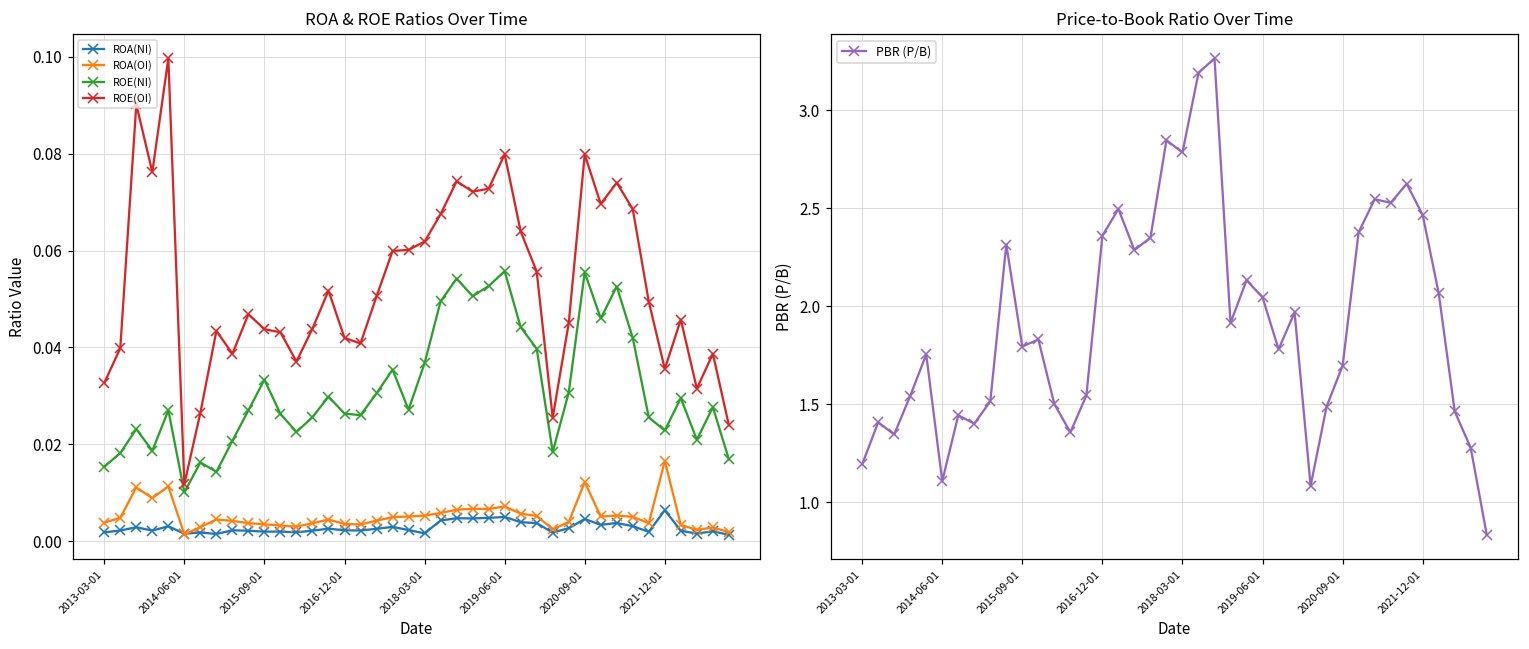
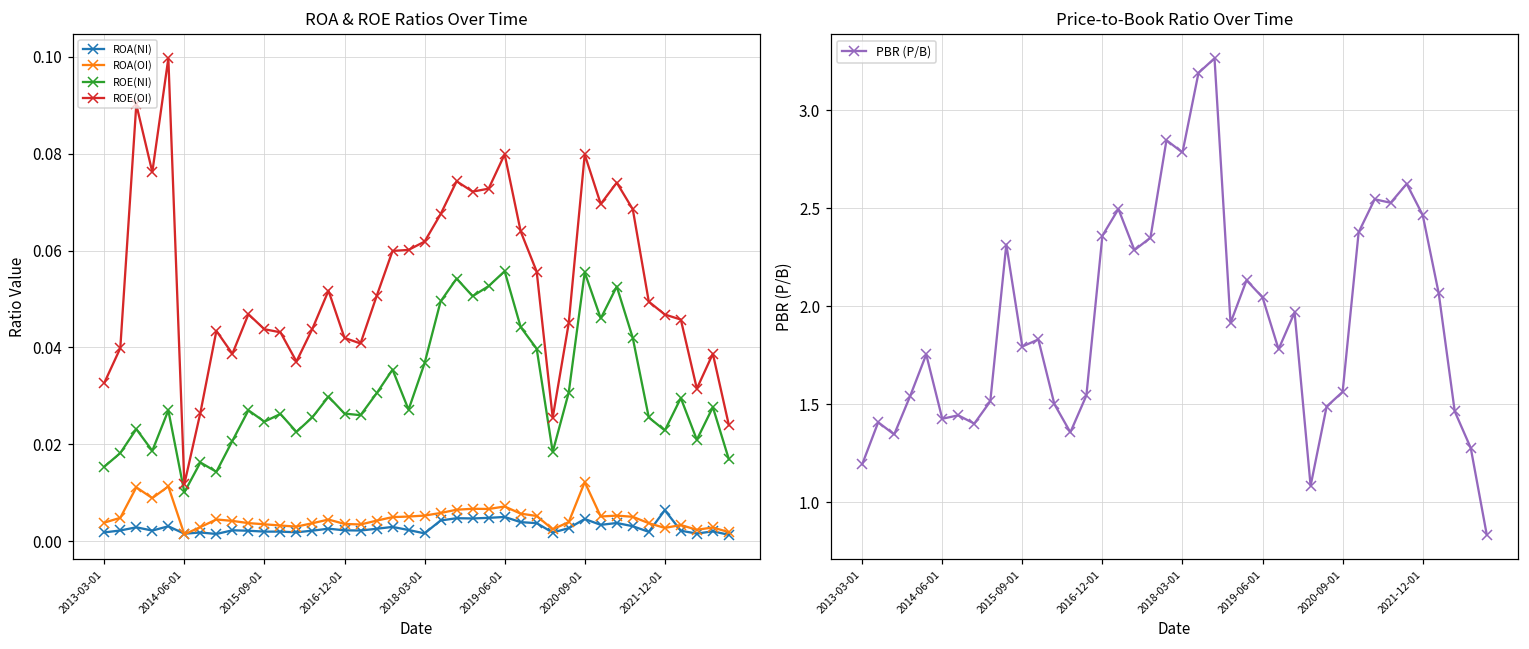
  {
    "ROA & ROE Ratios Over Time": {
      "ROA(NI)": {
        "2013-03-01": 0.002,
        "2015-09-01": 0.002,
        "2016-12-01": 0.002,
        "2018-03-01": 0.002,
        "2019-06-01": 0.005,
        "2020-09-01": 0.005,
        "2021-12-01": 0.006
      },
      "ROA(OI)": {
        "2013-03-01": 0.004,
        "2015-09-01": 0.003,
        "2016-12-01": 0.004,
        "2018-03-01": 0.005,
        "2019-06-01": 0.007,
        "2020-09-01": 0.012,
-       "2021-12-01": 0.017
+       "2021-12-01": 0.003
      },
      "ROE(NI)": {
        "2013-03-01": 0.015,
        "2014-06-01": 0.010,
-       "2015-09-01": 0.033,
+       "2015-09-01": 0.025,
        "2016-12-01": 0.026,
        "2018-03-01": 0.037,
        "2019-06-01": 0.056,
        "2020-09-01": 0.055,
        "2021-12-01": 0.023
      },
      "ROE(OI)": {
        "2013-03-01": 0.033,
        "2014-06-01": 0.012,
        "2015-09-01": 0.044,
        "2016-12-01": 0.042,
        "2018-03-01": 0.062,
        "2019-06-01": 0.080,
        "2020-09-01": 0.080,
-       "2021-12-01": 0.036
+       "2021-12-01": 0.047
      }
    },
    "Price-to-Book Ratio Over Time": {
      "2013-03-01": 1.19,
-     "2014-06-01": 1.11,
+     "2014-06-01": 1.43,
      "2015-09-01": 1.79,
      "2016-12-01": 2.36,
      "2018-03-01": 2.78,
      "2019-06-01": 2.04,
-     "2020-09-01": 1.70,
+     "2020-09-01": 1.56,
      "2021-12-01": 2.46
    }
  }
